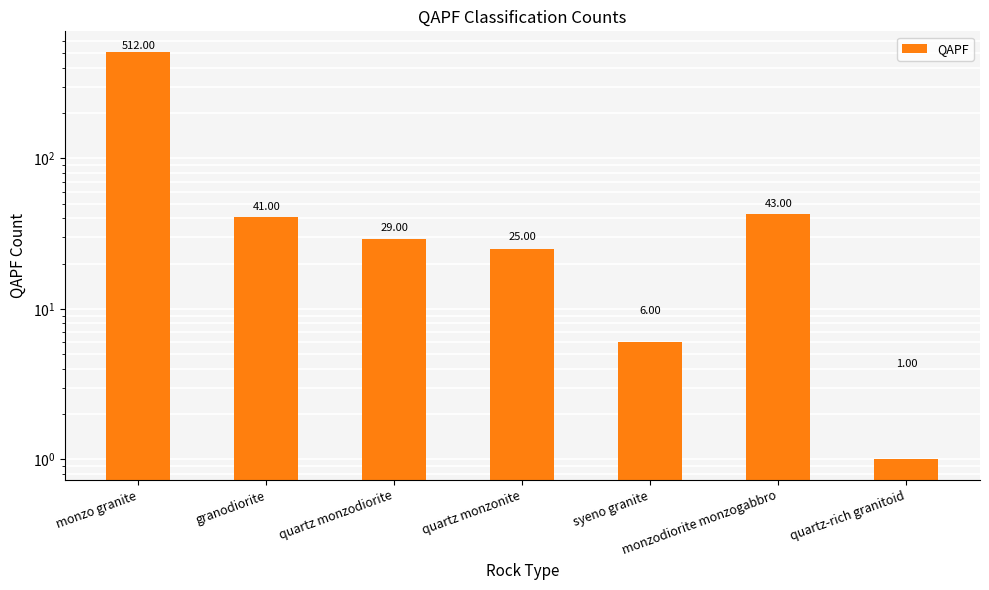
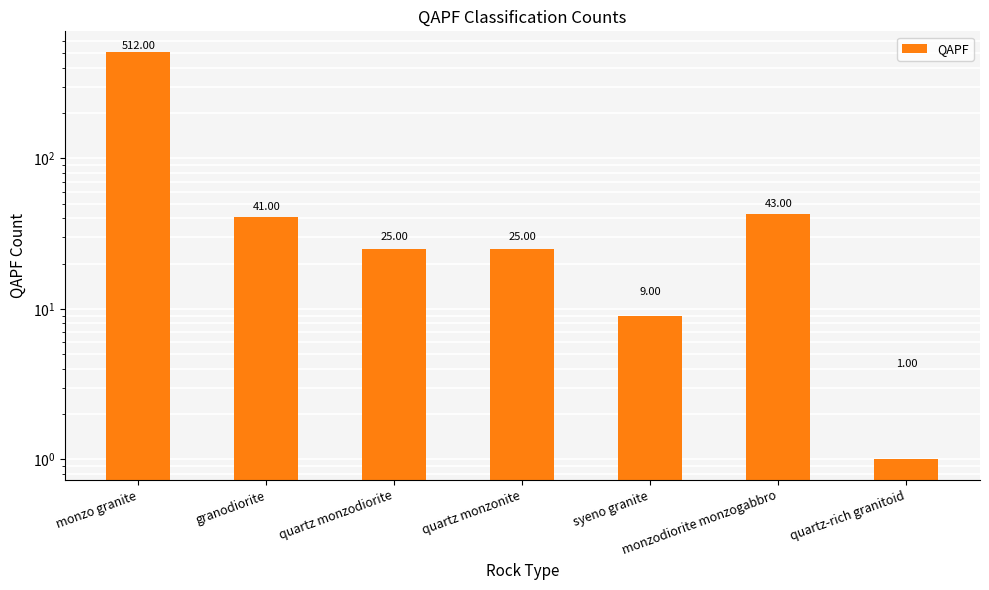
  {
    "monzo granite": 512.00,
    "granodiorite": 41.00,
-   "quartz monzodiorite": 29.00,
+   "quartz monzodiorite": 25.00,
    "quartz monzonite": 25.00,
-   "syeno granite": 6.00,
+   "syeno granite": 9.00,
    "monzodiorite monzogabbro": 43.00
  }
